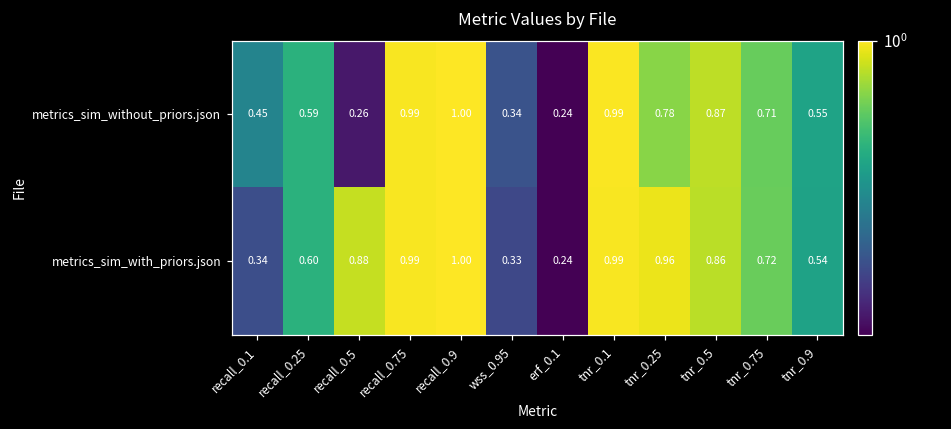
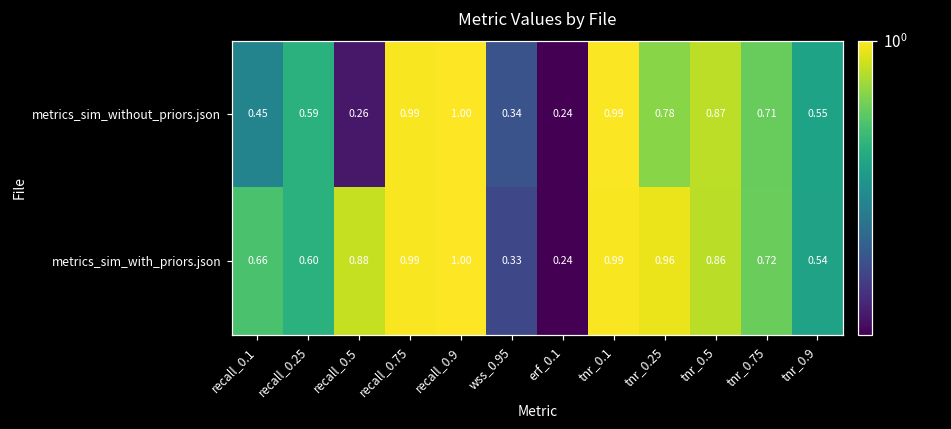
  {
    "metrics_sim_without_priors.json": {
      "recall_0.1": 0.45,
      "recall_0.25": 0.59,
      "recall_0.5": 0.26,
      "recall_0.75": 0.99,
      "recall_0.9": 1.00,
      "wss_0.95": 0.34,
      "erf_0.1": 0.24,
      "tnr_0.1": 0.99,
      "tnr_0.25": 0.78,
      "tnr_0.5": 0.87,
      "tnr_0.75": 0.71,
      "tnr_0.9": 0.55
    },
    "metrics_sim_with_priors.json": {
-     "recall_0.1": 0.34,
+     "recall_0.1": 0.66,
      "recall_0.25": 0.60,
      "recall_0.5": 0.88,
      "recall_0.75": 0.99,
      "recall_0.9": 1.00,
      "wss_0.95": 0.33,
      "erf_0.1": 0.24,
      "tnr_0.1": 0.99,
      "tnr_0.25": 0.96,
      "tnr_0.5": 0.86,
      "tnr_0.75": 0.72,
      "tnr_0.9": 0.54
    }
  }
